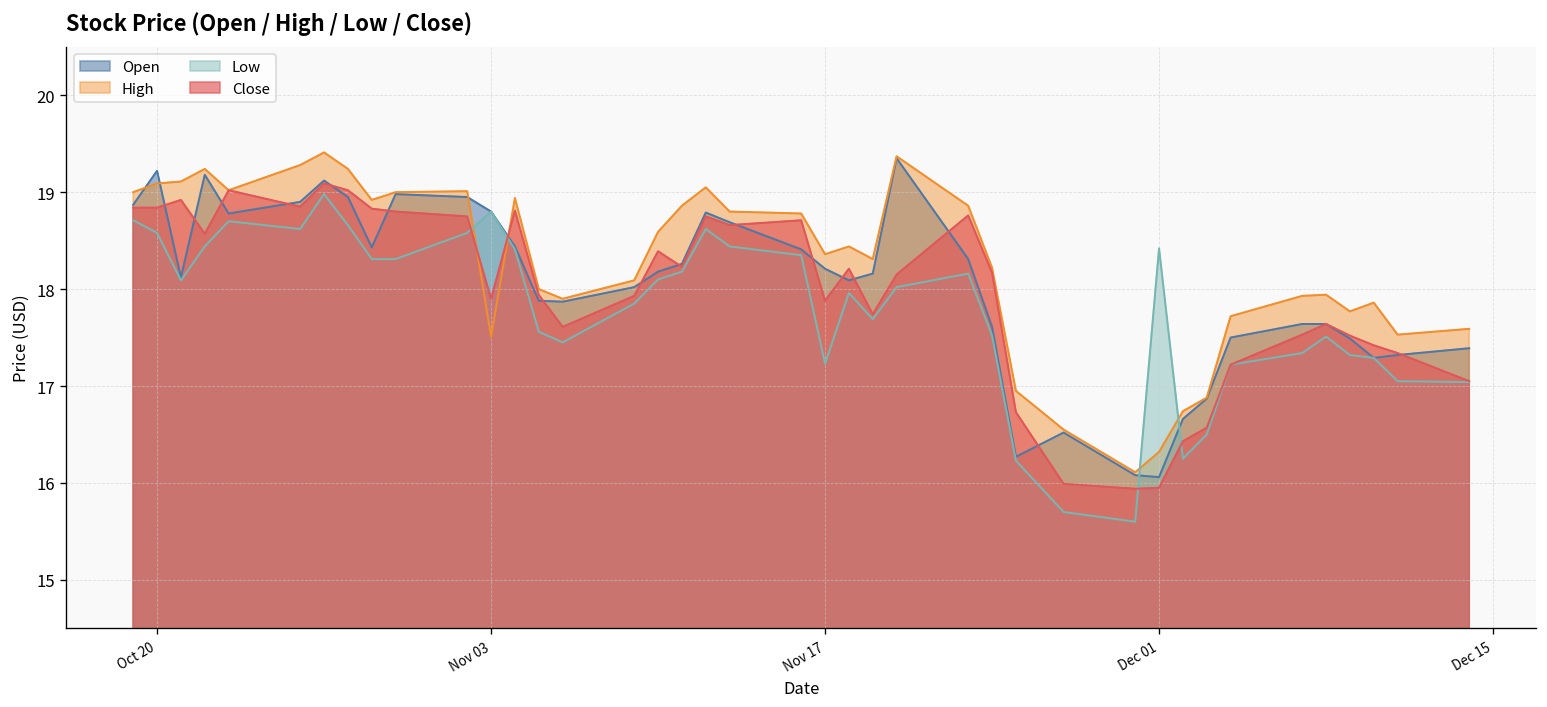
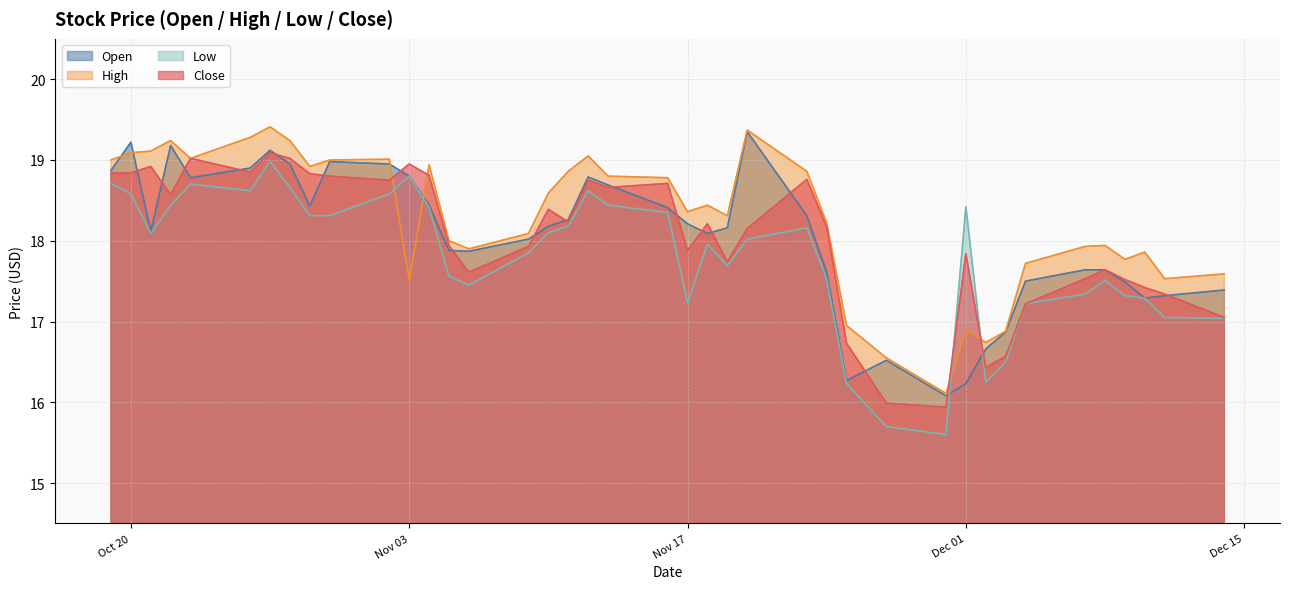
  {
    "Open": {
      "Oct 20": 19.2,
      "Nov 17": 18.2,
-     "Dec 01": 16.1
+     "Dec 01": 16.2
    },
    "High": {
      "Oct 20": 19.1,
      "Nov 03": 17.5,
      "Nov 17": 18.4,
-     "Dec 01": 16.3
+     "Dec 01": 16.9
    },
    "Low": {
      "Oct 20": 18.6,
      "Nov 17": 17.2,
      "Dec 01": 18.4
    },
    "Close": {
      "Oct 20": 18.8,
-     "Nov 03": 17.9,
+     "Nov 03": 19.0,
      "Nov 17": 17.9,
-     "Dec 01": 16.0
+     "Dec 01": 17.8
    }
  }
